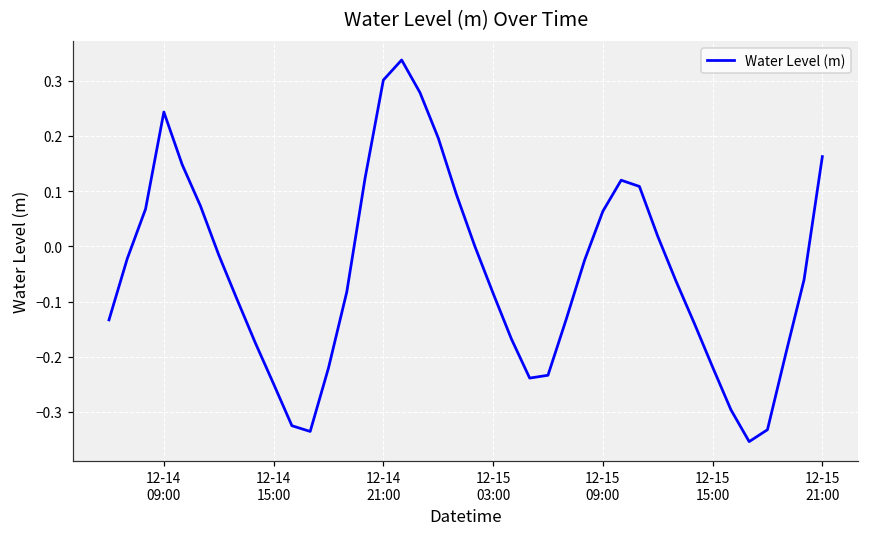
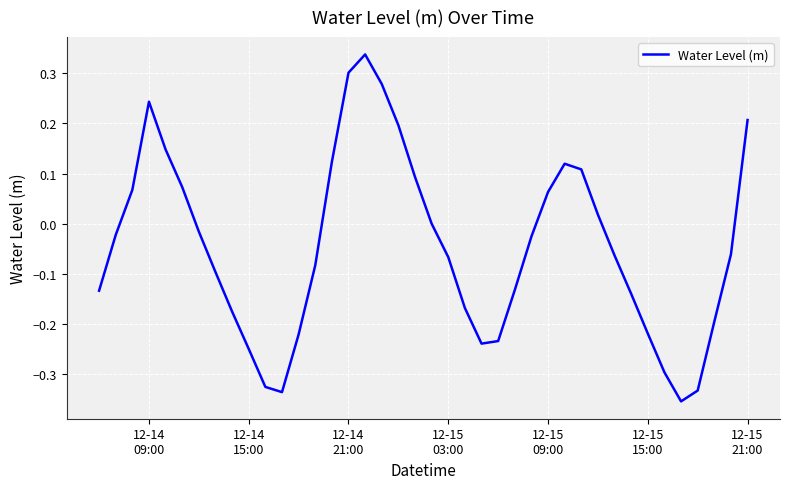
  {
    "12-14 09:00": 0.24,
    "12-14 15:00": -0.25,
    "12-14 21:00": 0.30,
-   "12-15 03:00": -0.09,
+   "12-15 03:00": -0.07,
    "12-15 09:00": 0.06,
    "12-15 15:00": -0.22,
-   "12-15 21:00": 0.16
+   "12-15 21:00": 0.21
  }
